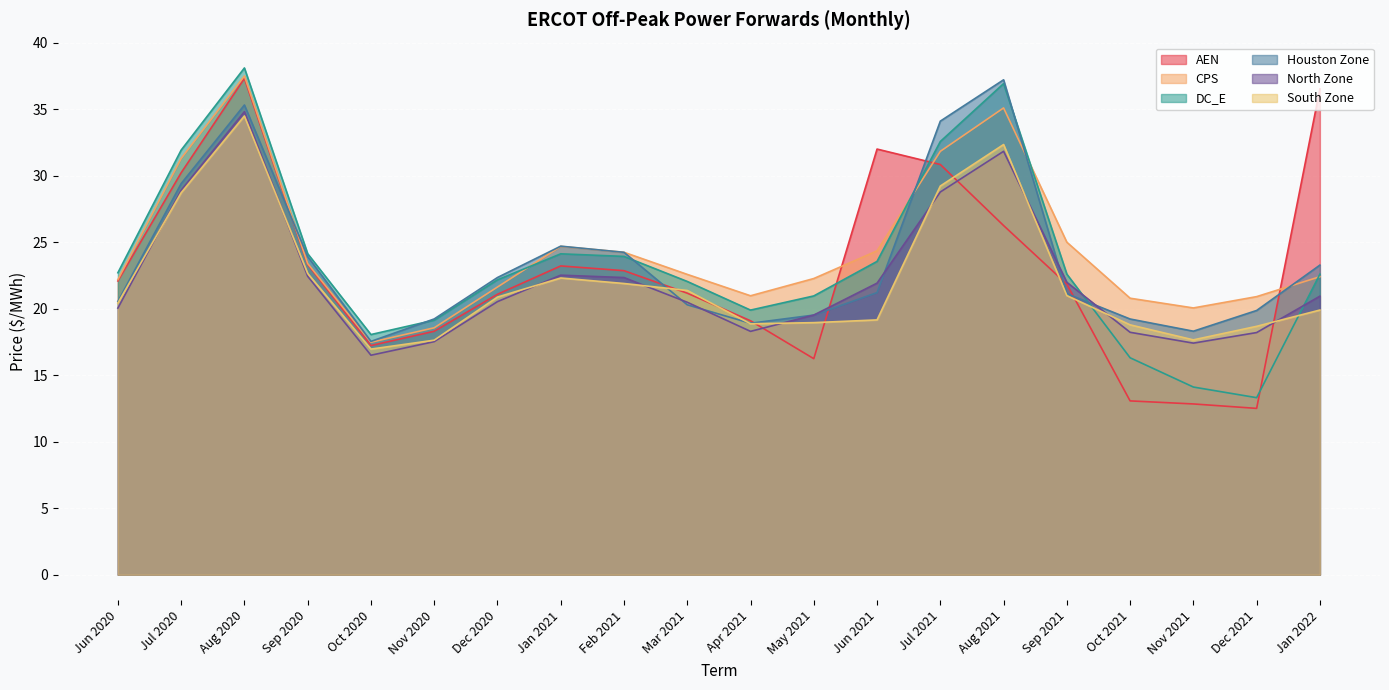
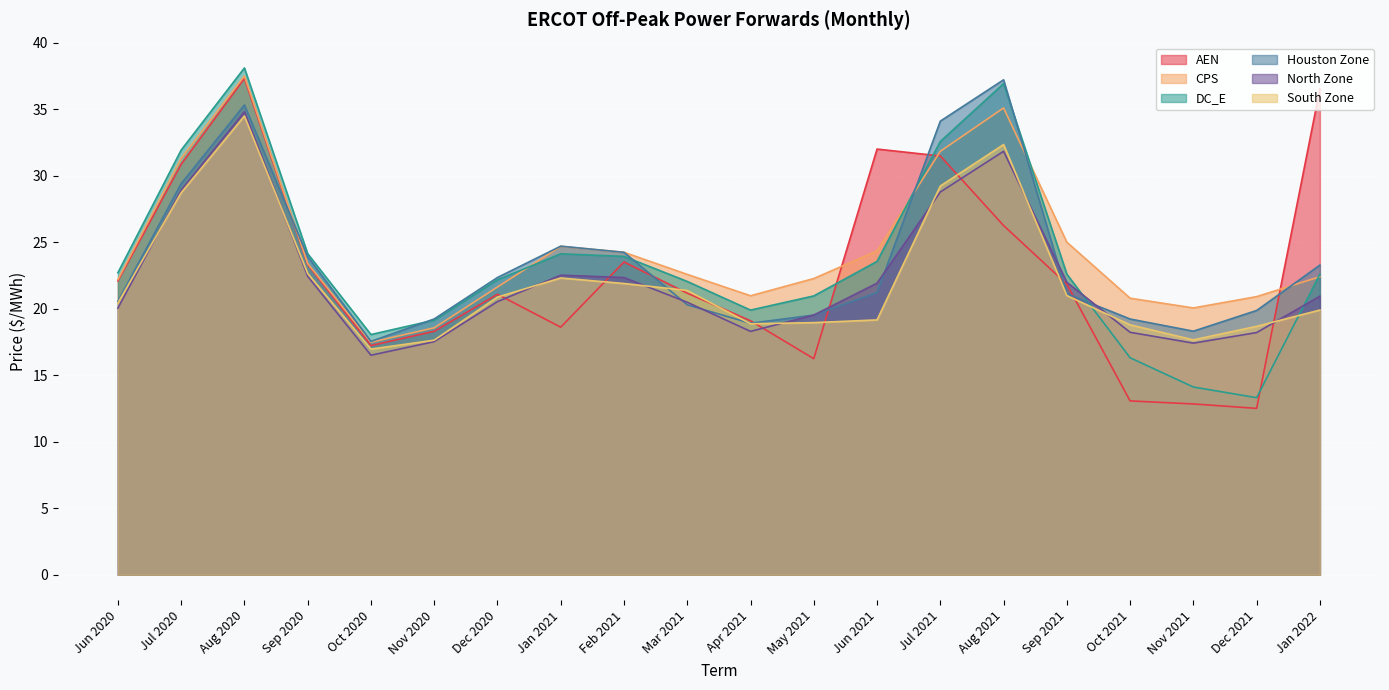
  {
    "AEN": {
-     "Jul 2020": 30.2,
+     "Jul 2020": 30.9,
      "Oct 2020": 17.2,
      "Nov 2020": 18.3,
      "Dec 2020": 21.1,
-     "Jan 2021": 23.2,
-     "Feb 2021": 22.9,
+     "Jan 2021": 18.6,
+     "Feb 2021": 23.5,
      "Mar 2021": 21.2,
      "May 2021": 16.2,
      "Jun 2021": 32.0,
-     "Jul 2021": 30.8,
+     "Jul 2021": 31.5,
      "Aug 2021": 26.3,
      "Oct 2021": 13.1,
      "Nov 2021": 12.8,
      "Dec 2021": 12.5
    }
  }
